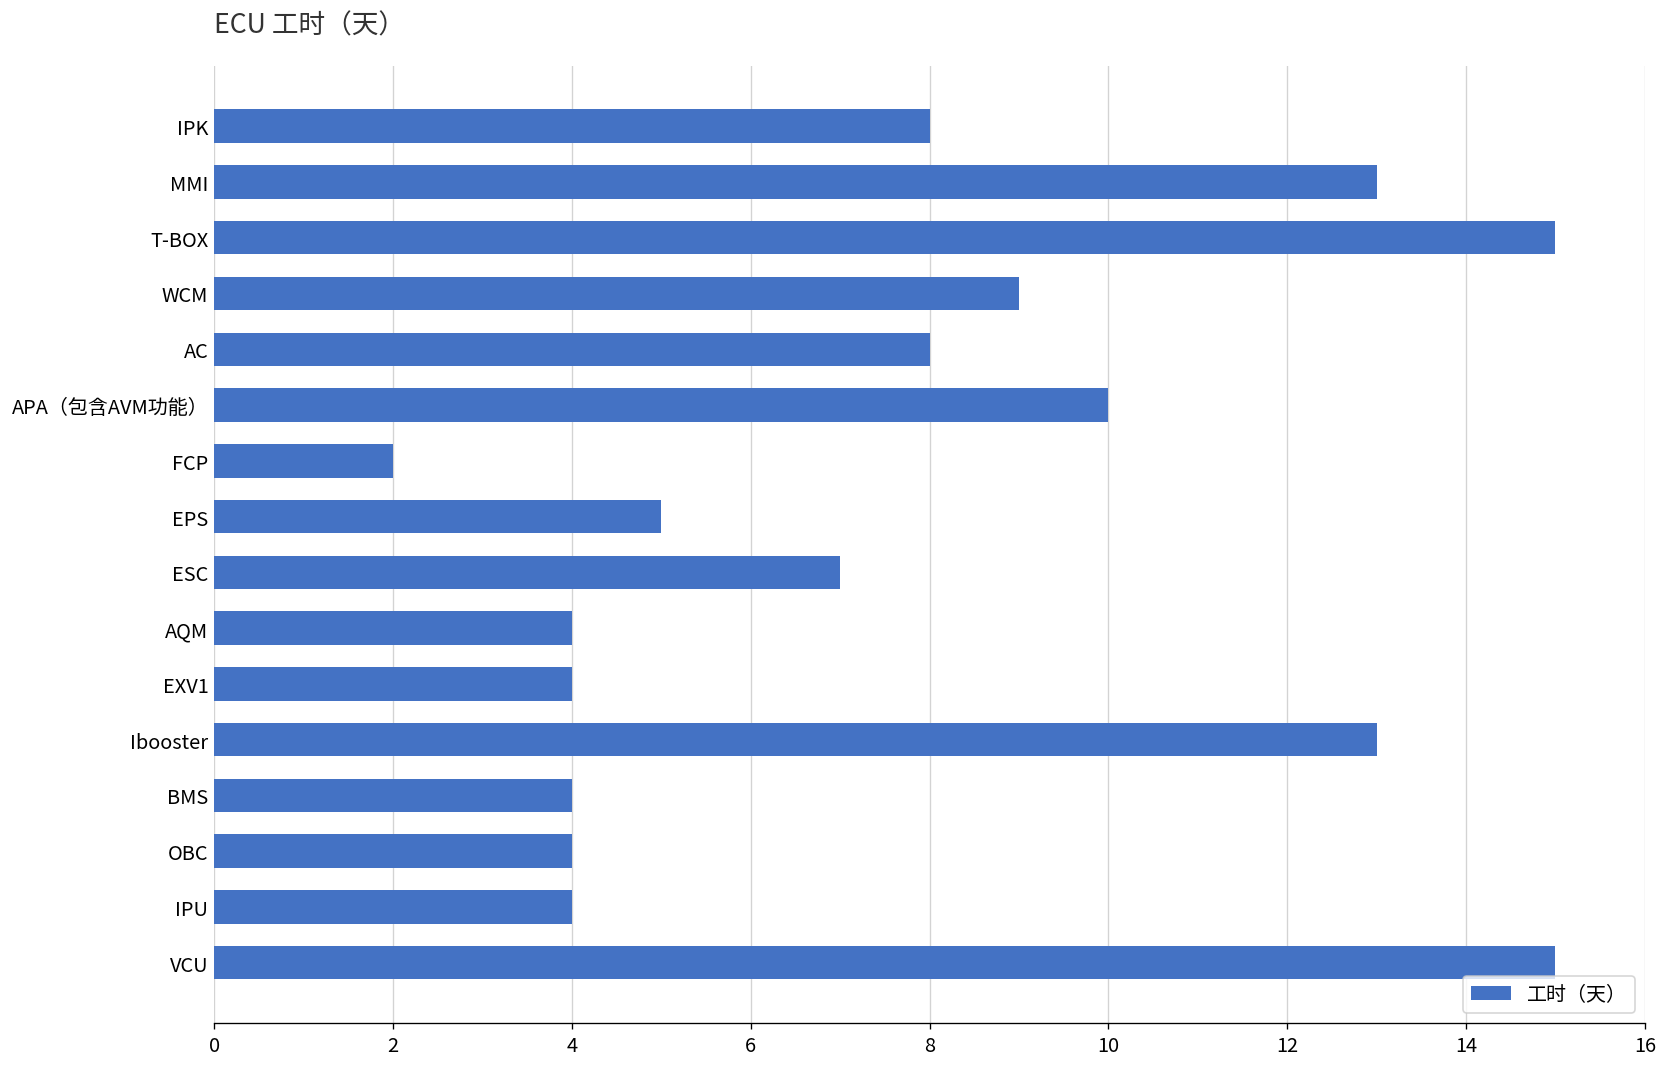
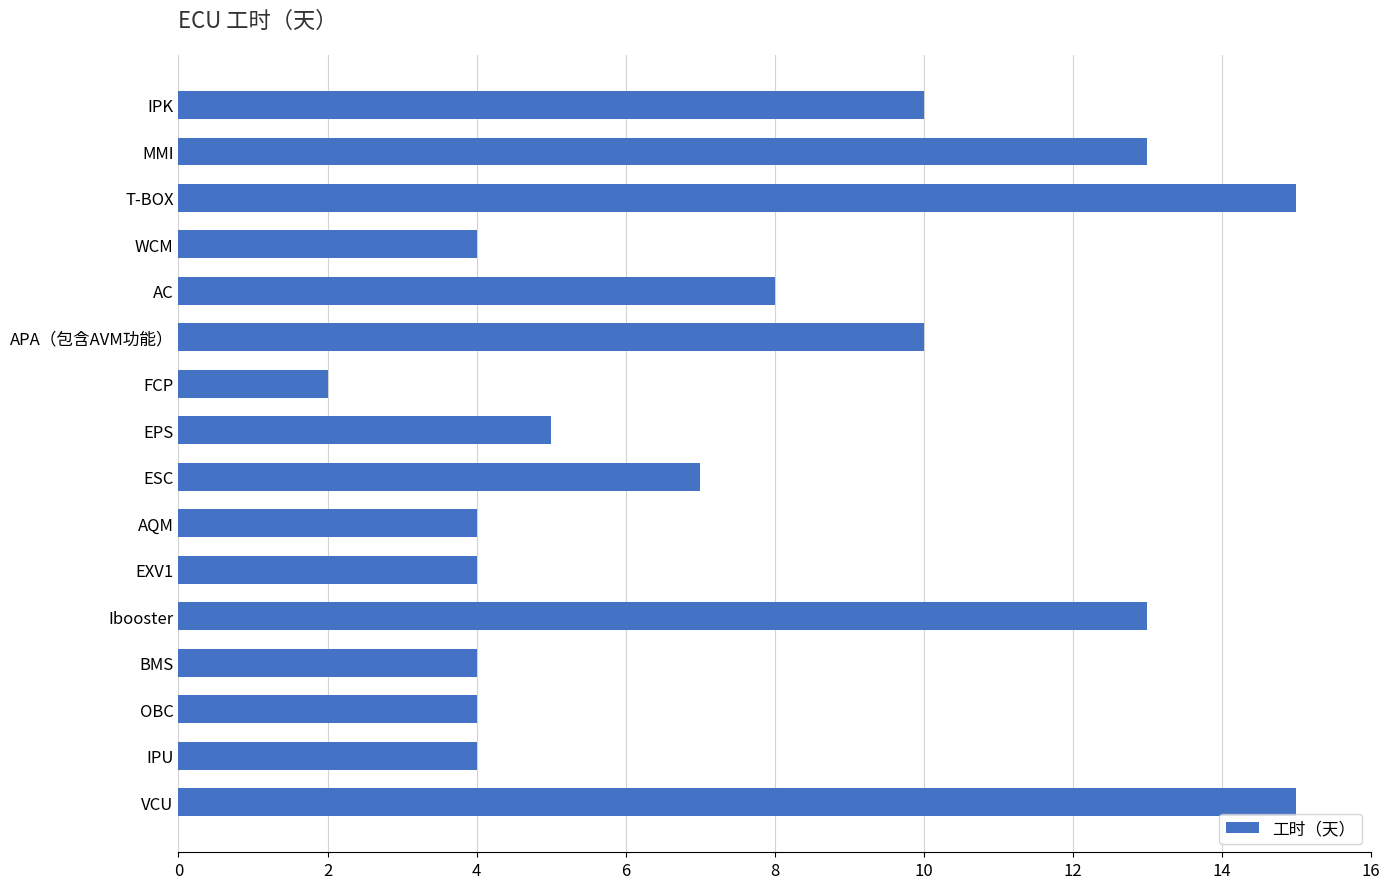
  {
-   "IPK": 8,
+   "IPK": 10,
    "MMI": 13,
    "T-BOX": 15,
-   "WCM": 9,
+   "WCM": 4,
    "AC": 8,
    "APA（包含AVM功能）": 10,
    "FCP": 2,
    "EPS": 5,
    "ESC": 7,
    "AQM": 4,
    "EXV1": 4,
    "Ibooster": 13,
    "BMS": 4,
    "OBC": 4,
    "IPU": 4,
    "VCU": 15
  }
